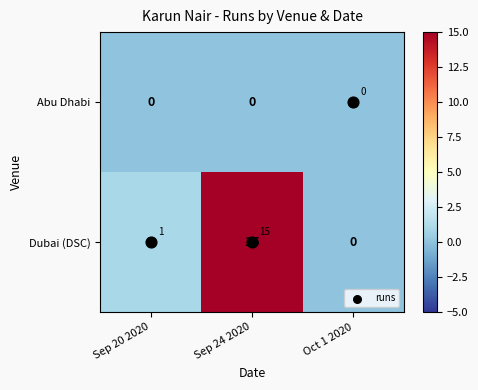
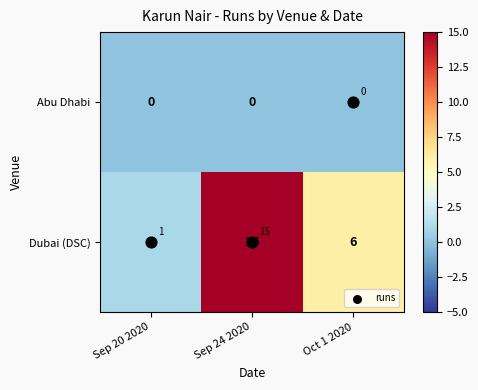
  {
    "Abu Dhabi": {
      "Sep 20 2020": 0,
      "Sep 24 2020": 0,
      "Oct 1 2020": 0
    },
    "Dubai (DSC)": {
      "Sep 20 2020": 1,
      "Sep 24 2020": 15,
-     "Oct 1 2020": 0
+     "Oct 1 2020": 6
    }
  }
